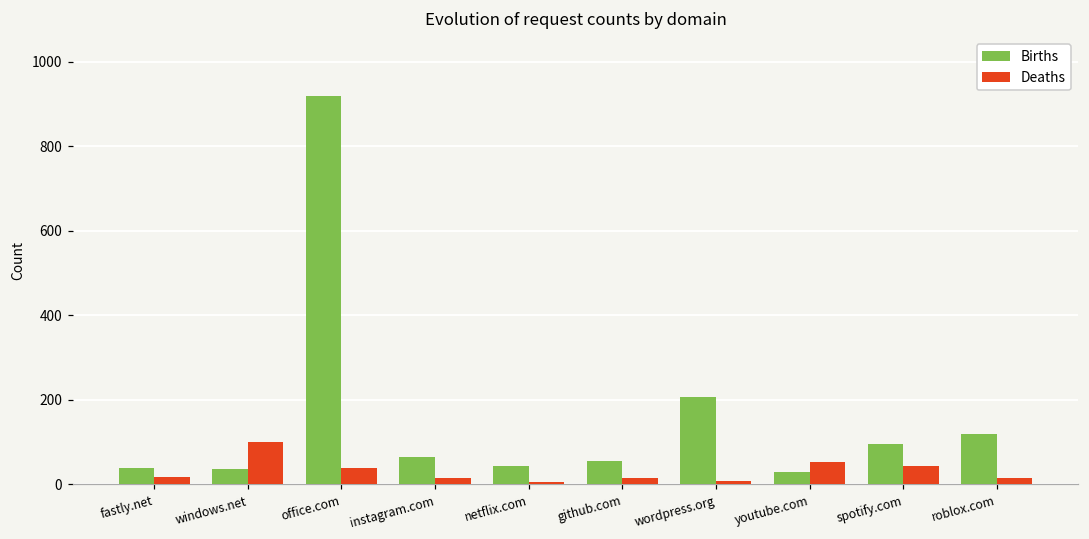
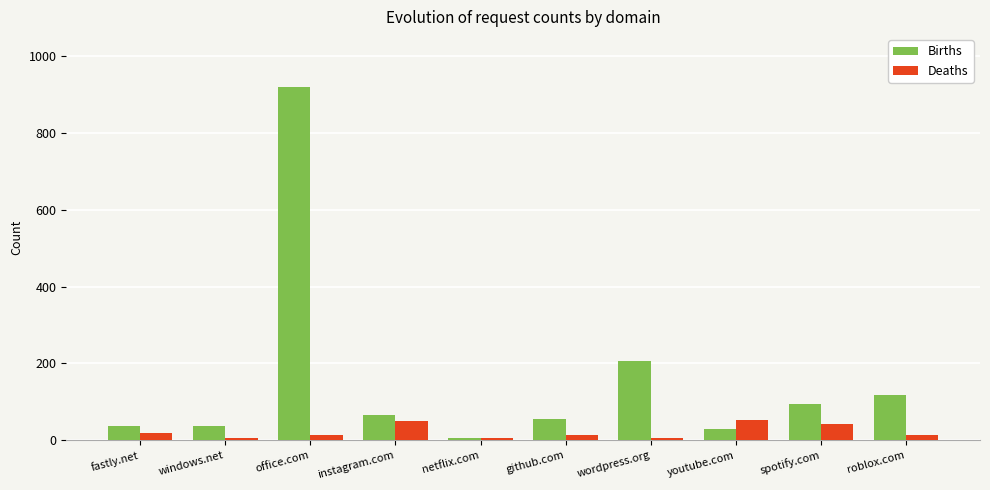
  {
    "Births": {
      "fastly.net": 40,
      "windows.net": 40,
      "office.com": 920,
      "instagram.com": 70,
-     "netflix.com": 40,
+     "netflix.com": 10,
      "github.com": 60,
      "wordpress.org": 210,
      "youtube.com": 30,
      "spotify.com": 100,
      "roblox.com": 120
    },
    "Deaths": {
      "fastly.net": 20,
-     "windows.net": 100,
-     "office.com": 40,
-     "instagram.com": 20,
+     "windows.net": 10,
+     "office.com": 10,
+     "instagram.com": 50,
      "github.com": 20,
      "wordpress.org": 10,
      "youtube.com": 50,
      "spotify.com": 40,
      "roblox.com": 10
    }
  }
